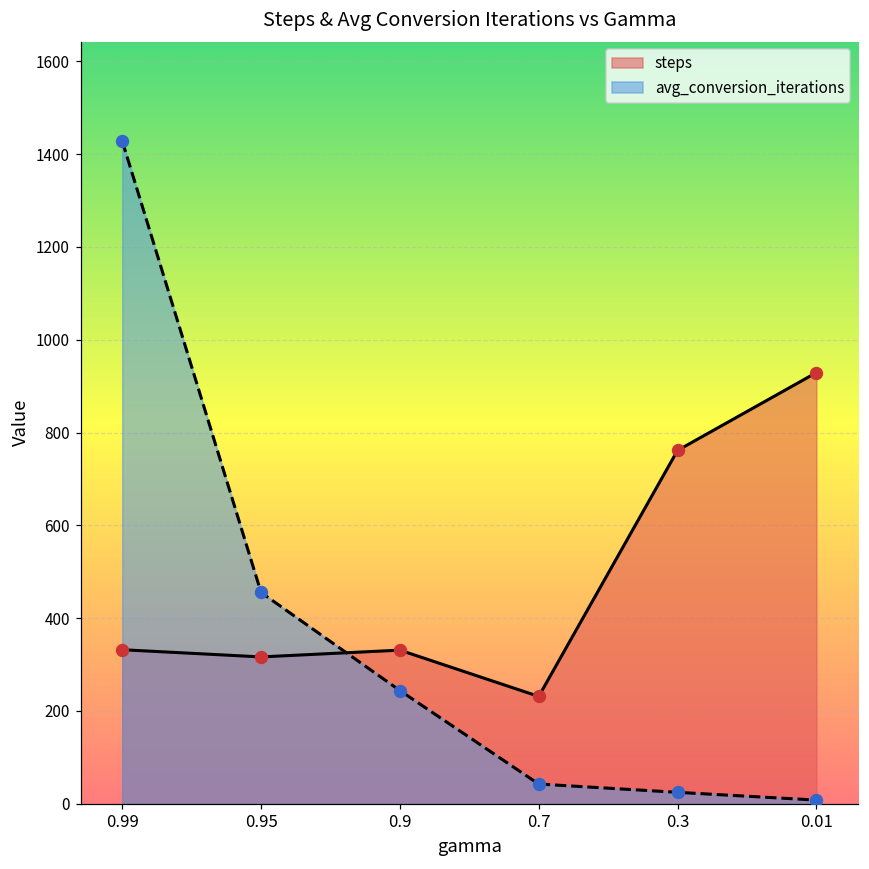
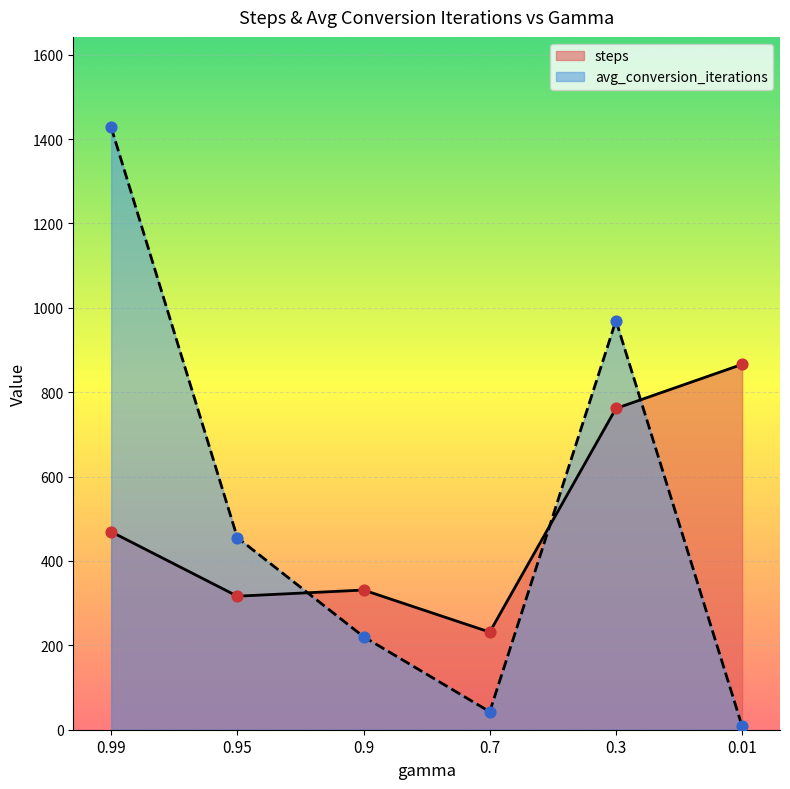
  {
    "steps": {
-     "0.99": 330,
+     "0.99": 470,
      "0.95": 320,
      "0.9": 330,
      "0.7": 230,
      "0.3": 760,
-     "0.01": 930
+     "0.01": 870
    },
    "avg_conversion_iterations": {
      "0.99": 1430,
      "0.95": 460,
-     "0.9": 240,
+     "0.9": 220,
      "0.7": 40,
-     "0.3": 20,
+     "0.3": 970,
      "0.01": 10
    }
  }
